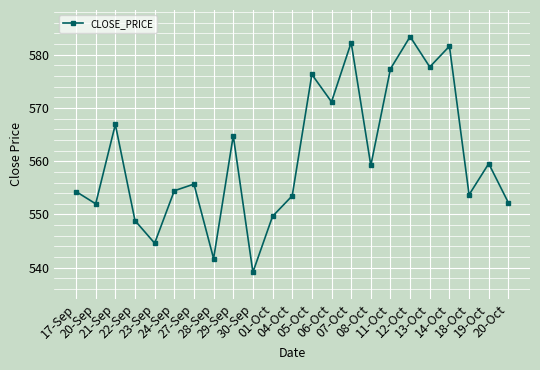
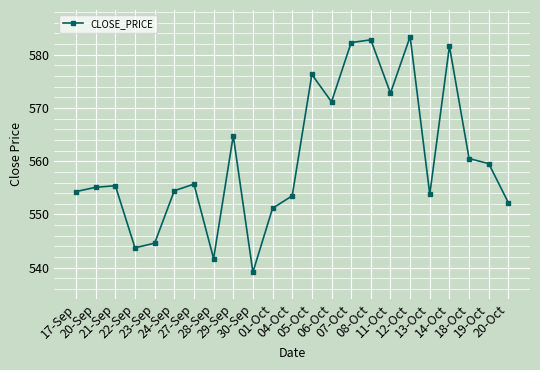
  {
    "17-Sep": 554,
-   "20-Sep": 552,
-   "21-Sep": 567,
-   "22-Sep": 549,
+   "20-Sep": 555,
+   "21-Sep": 555,
+   "22-Sep": 544,
    "23-Sep": 545,
    "24-Sep": 554,
    "27-Sep": 556,
    "28-Sep": 542,
    "29-Sep": 565,
    "30-Sep": 539,
-   "01-Oct": 550,
+   "01-Oct": 551,
    "04-Oct": 554,
    "05-Oct": 576,
    "06-Oct": 571,
    "07-Oct": 582,
-   "08-Oct": 559,
-   "11-Oct": 577,
+   "08-Oct": 583,
+   "11-Oct": 573,
    "12-Oct": 583,
-   "13-Oct": 578,
+   "13-Oct": 554,
    "14-Oct": 582,
-   "18-Oct": 554,
+   "18-Oct": 561,
    "19-Oct": 560,
    "20-Oct": 552
  }
